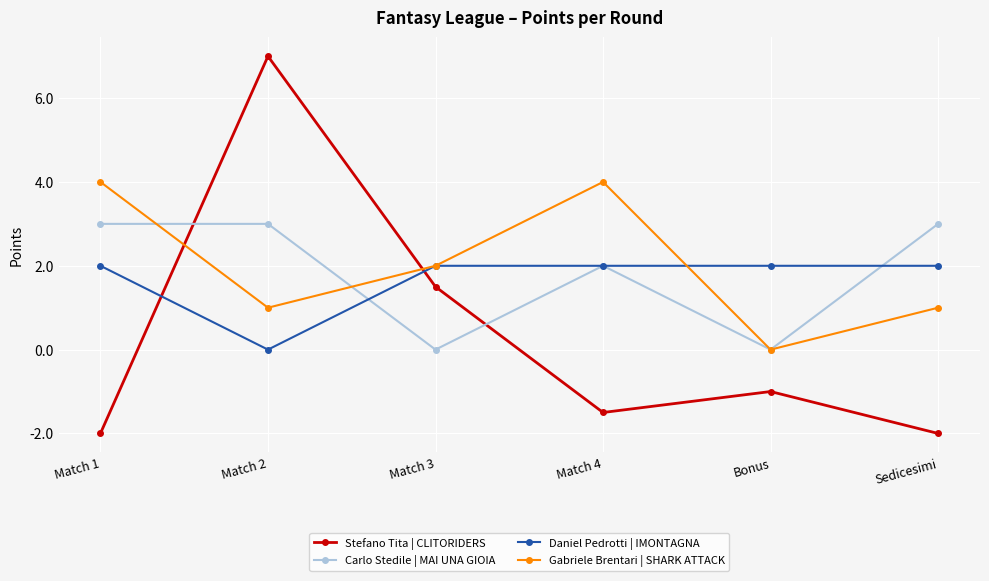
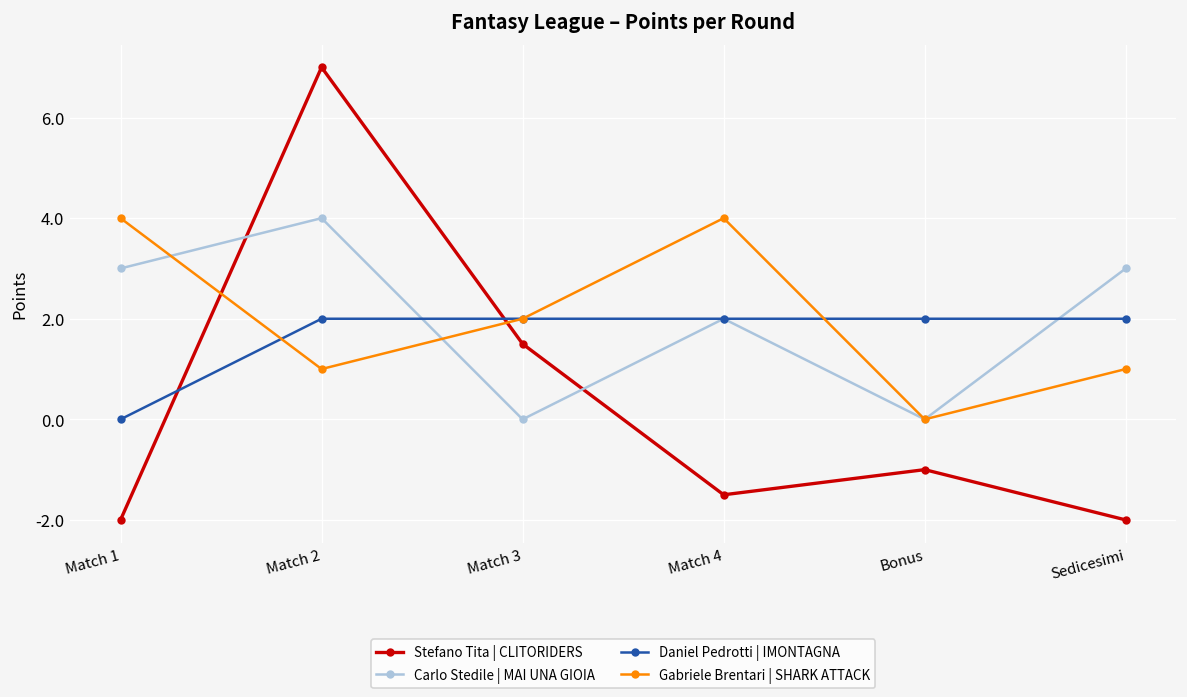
  {
    "Stefano Tita | CLITORIDERS": {
      "Match 1": -2,
      "Match 2": 7,
      "Match 3": 1.5,
      "Match 4": -1.5,
      "Bonus": -1,
      "Sedicesimi": -2
    },
    "Carlo Stedile | MAI UNA GIOIA": {
      "Match 1": 3,
-     "Match 2": 3,
+     "Match 2": 4,
      "Match 3": 0,
      "Sedicesimi": 3
    },
    "Daniel Pedrotti | IMONTAGNA": {
-     "Match 1": 2,
-     "Match 2": 0,
+     "Match 1": 0,
+     "Match 2": 2,
      "Bonus": 2,
      "Sedicesimi": 2
    },
    "Gabriele Brentari | SHARK ATTACK": {
      "Match 1": 4,
      "Match 2": 1,
      "Match 4": 4,
      "Sedicesimi": 1
    }
  }
